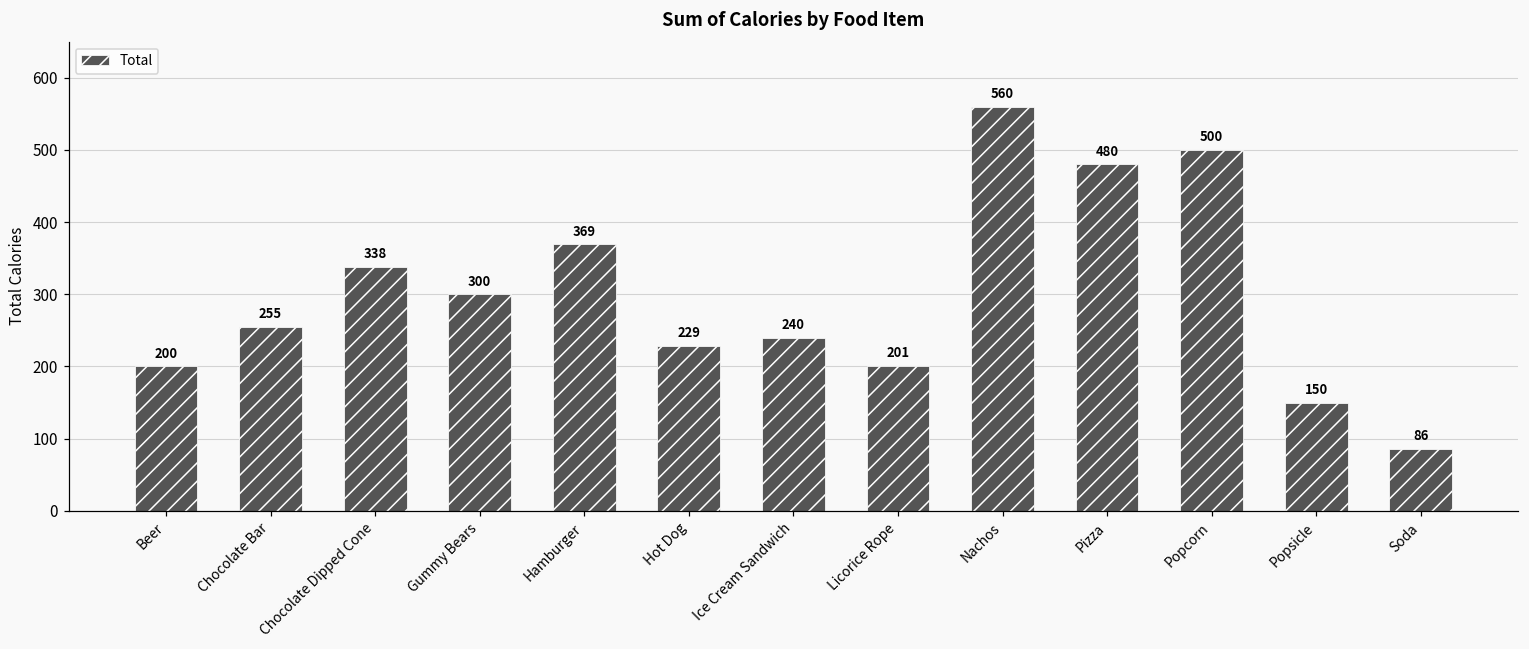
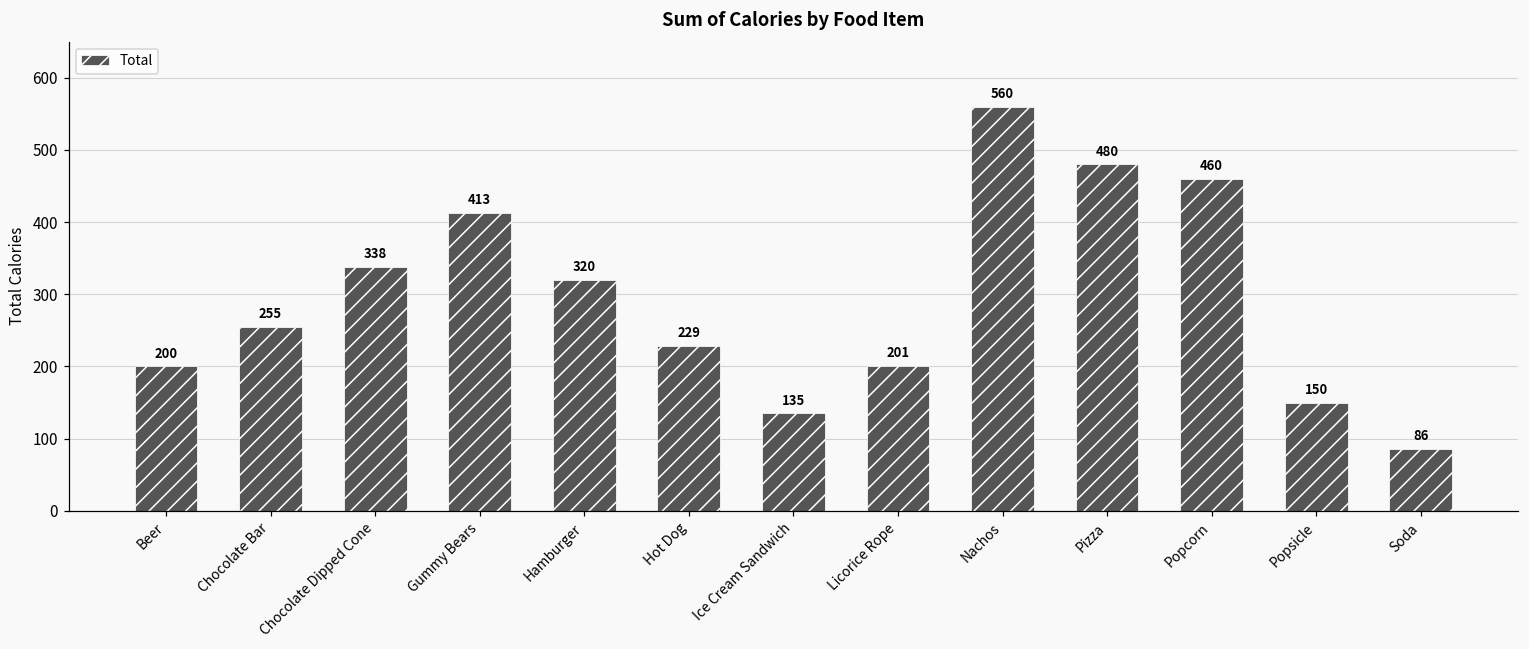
  {
    "Beer": 200,
    "Chocolate Bar": 255,
    "Chocolate Dipped Cone": 338,
-   "Gummy Bears": 300,
-   "Hamburger": 369,
+   "Gummy Bears": 413,
+   "Hamburger": 320,
    "Hot Dog": 229,
-   "Ice Cream Sandwich": 240,
+   "Ice Cream Sandwich": 135,
    "Licorice Rope": 201,
    "Nachos": 560,
    "Pizza": 480,
-   "Popcorn": 500,
+   "Popcorn": 460,
    "Popsicle": 150,
    "Soda": 86
  }
